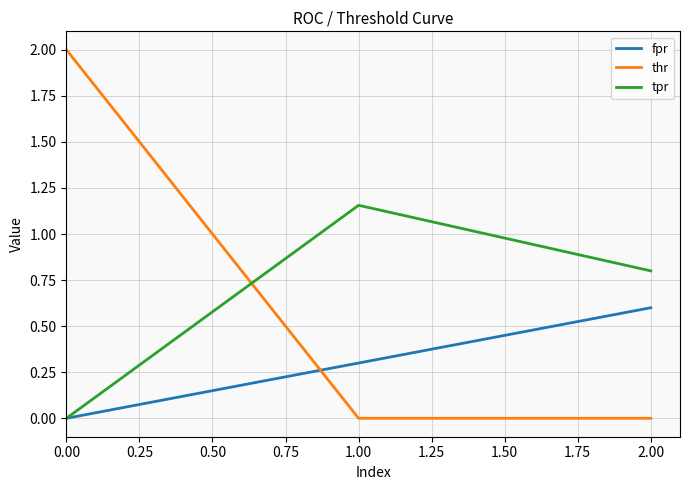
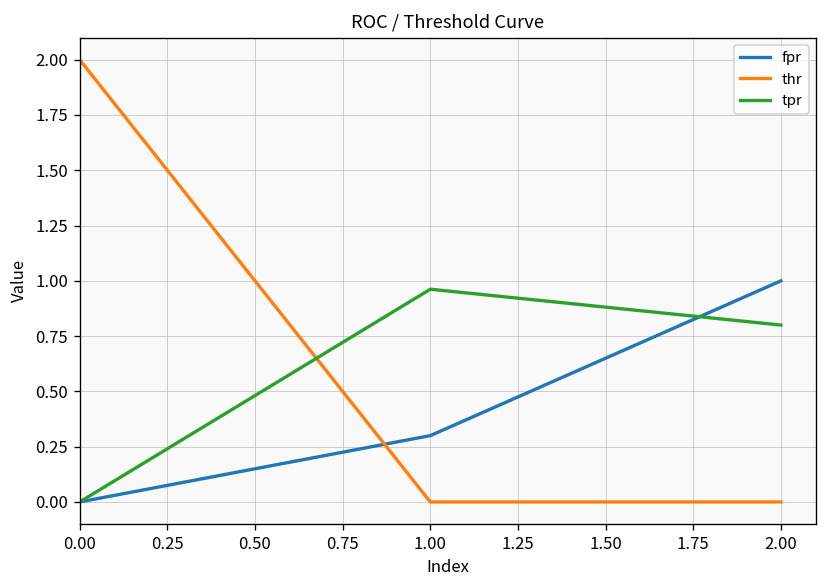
  {
    "fpr": {
      "1.00": 0.3,
-     "2.00": 0.6
+     "2.00": 1.0
    },
    "thr": {
      "0.00": 2.00,
      "1.00": 0.00,
      "2.00": 0.00
    },
    "tpr": {
-     "1.00": 1.16,
+     "1.00": 0.96,
      "2.00": 0.80
    }
  }
